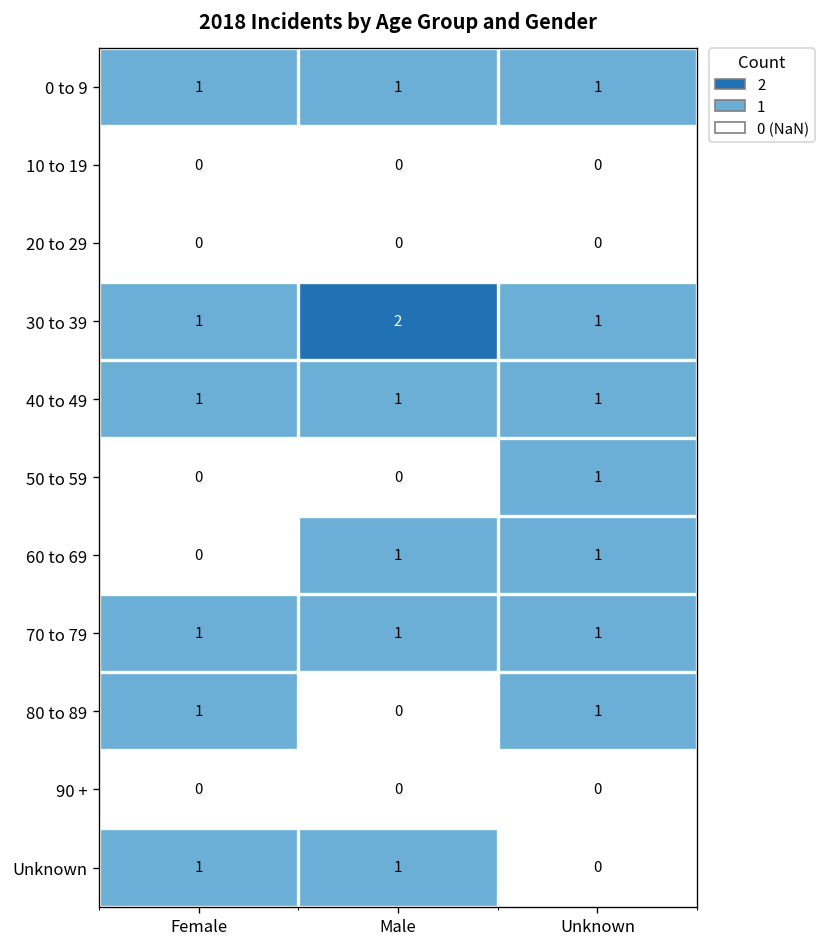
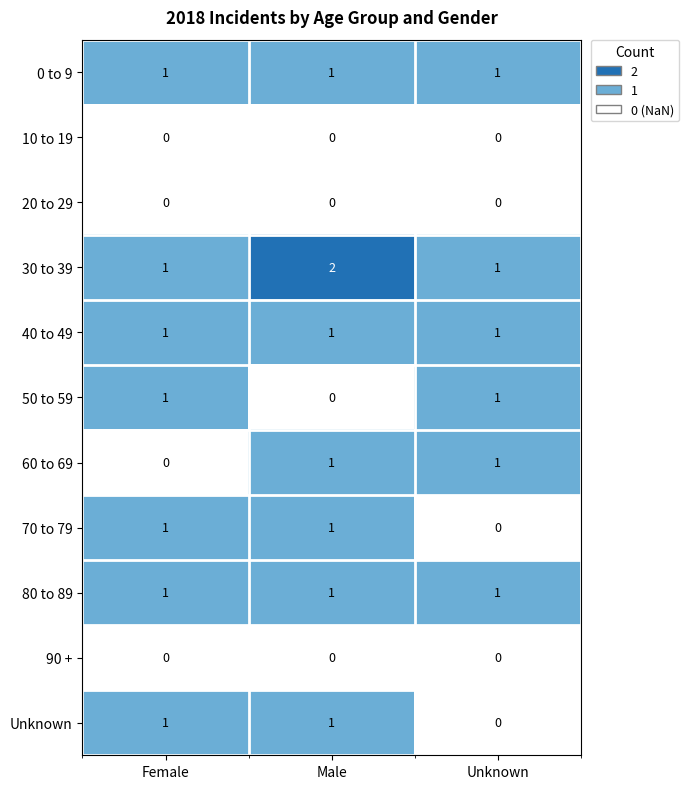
  {
    "0 to 9": {
      "Female": 1,
      "Male": 1,
      "Unknown": 1
    },
    "10 to 19": {
      "Female": 0,
      "Male": 0,
      "Unknown": 0
    },
    "20 to 29": {
      "Female": 0,
      "Male": 0,
      "Unknown": 0
    },
    "30 to 39": {
      "Female": 1,
      "Male": 2,
      "Unknown": 1
    },
    "40 to 49": {
      "Female": 1,
      "Male": 1,
      "Unknown": 1
    },
    "50 to 59": {
-     "Female": 0,
+     "Female": 1,
      "Male": 0,
      "Unknown": 1
    },
    "60 to 69": {
      "Female": 0,
      "Male": 1,
      "Unknown": 1
    },
    "70 to 79": {
      "Female": 1,
      "Male": 1,
-     "Unknown": 1
+     "Unknown": 0
    },
    "80 to 89": {
      "Female": 1,
-     "Male": 0,
+     "Male": 1,
      "Unknown": 1
    },
    "90 +": {
      "Female": 0,
      "Male": 0,
      "Unknown": 0
    },
    "Unknown": {
      "Female": 1,
      "Male": 1,
      "Unknown": 0
    }
  }
